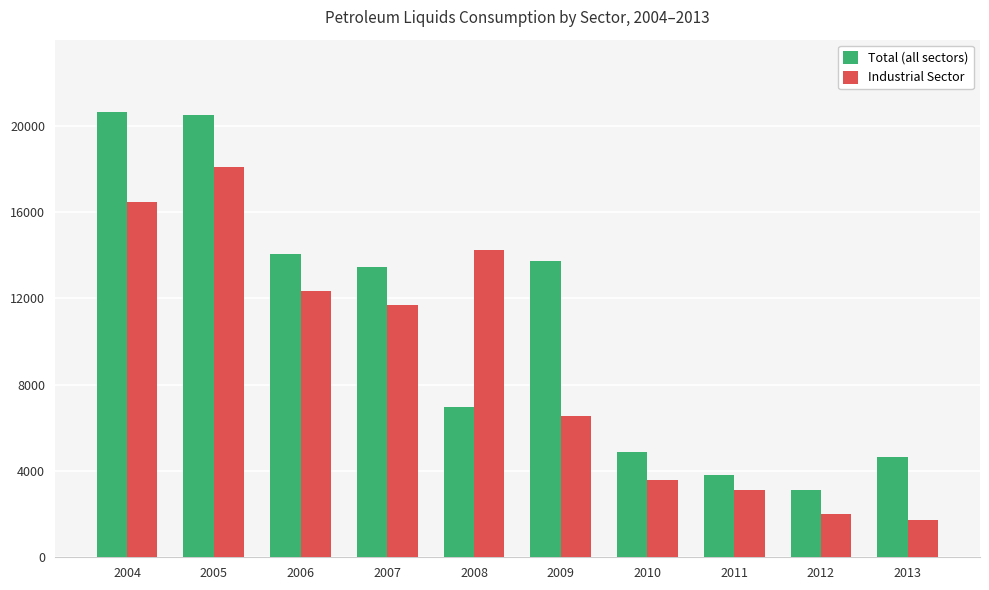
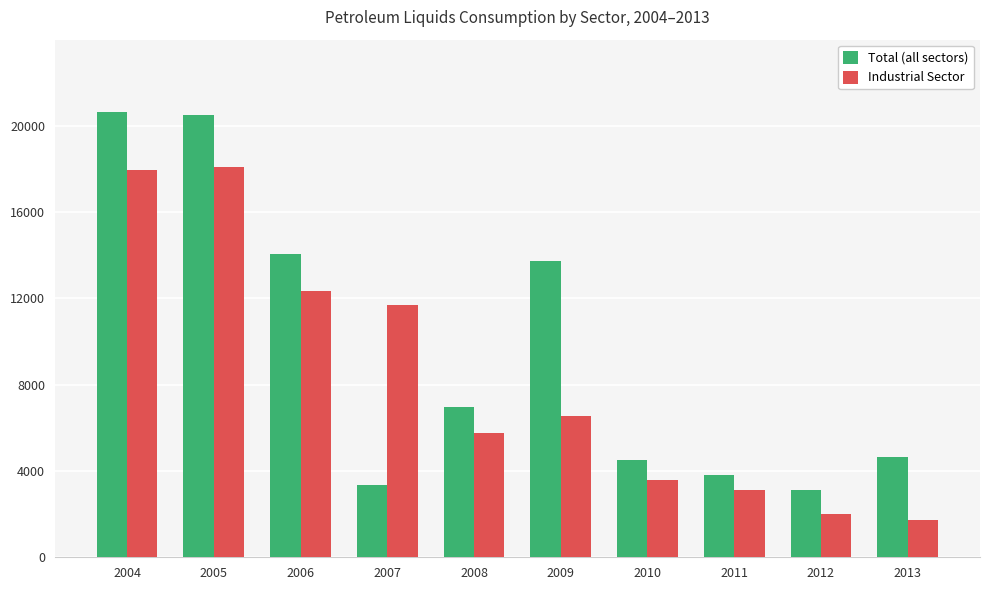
  {
    "Total (all sectors)": {
      "2004": 20700,
      "2005": 20500,
      "2006": 14100,
-     "2007": 13500,
+     "2007": 3400,
      "2008": 7000,
      "2009": 13700,
-     "2010": 4900,
+     "2010": 4500,
      "2011": 3800,
      "2012": 3100,
      "2013": 4600
    },
    "Industrial Sector": {
-     "2004": 16500,
+     "2004": 18000,
      "2005": 18100,
      "2006": 12400,
      "2007": 11700,
-     "2008": 14200,
+     "2008": 5800,
      "2009": 6500,
      "2010": 3600,
      "2011": 3100,
      "2012": 2000,
      "2013": 1700
    }
  }
